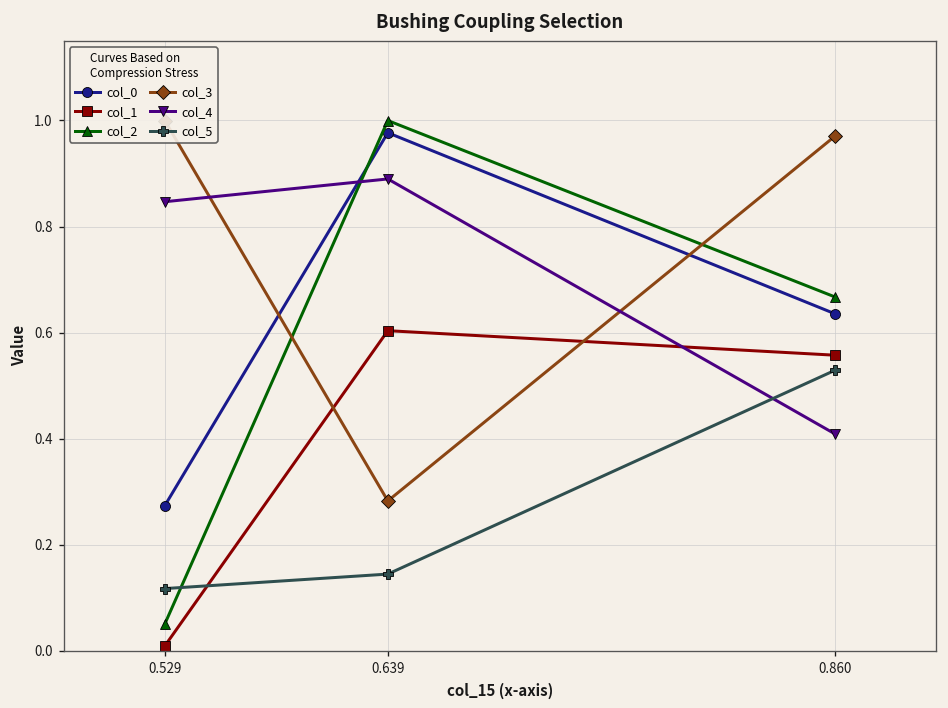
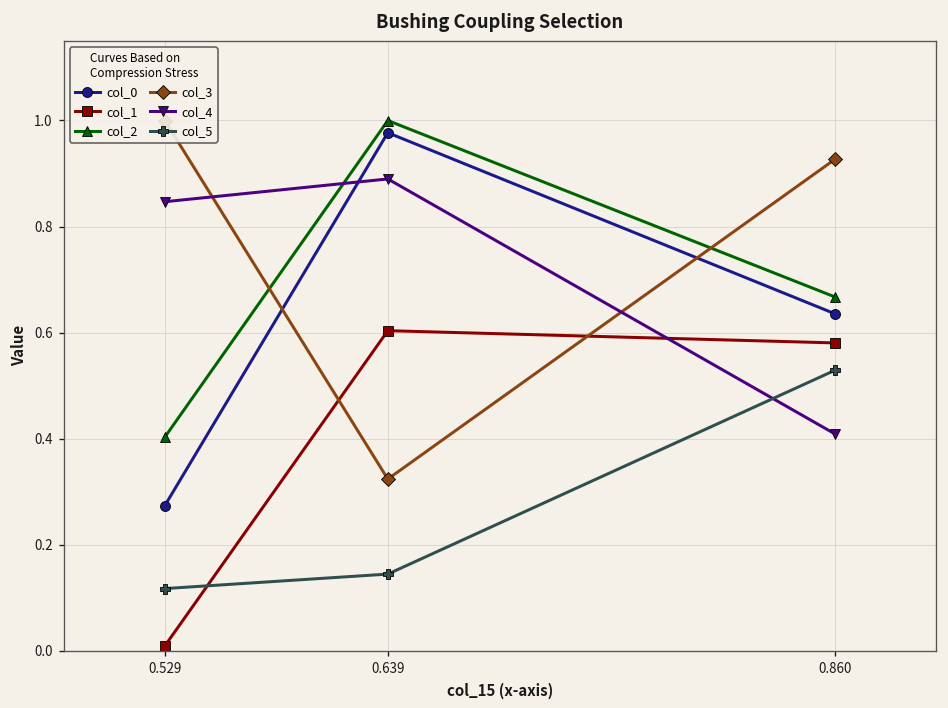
  {
    "col_1": {
      "0.529": 0.01,
      "0.639": 0.60,
-     "0.860": 0.56
+     "0.860": 0.58
    },
    "col_2": {
-     "0.529": 0.05,
+     "0.529": 0.40,
      "0.639": 1.00,
      "0.860": 0.67
    },
    "col_3": {
-     "0.639": 0.28,
-     "0.860": 0.97
+     "0.639": 0.32,
+     "0.860": 0.93
    },
    "col_5": {
      "0.529": 0.12,
      "0.639": 0.14,
      "0.860": 0.53
    }
  }
